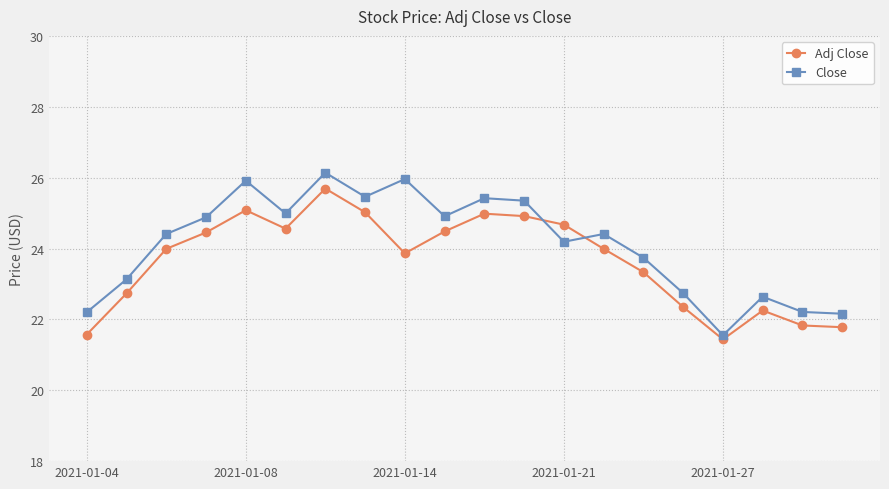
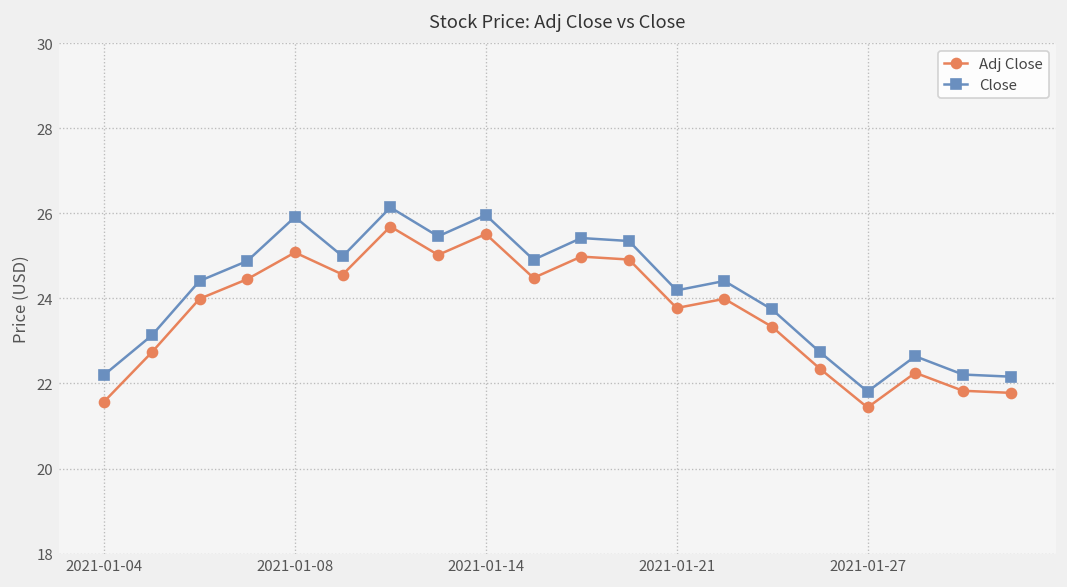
  {
    "Adj Close": {
      "2021-01-04": 21.6,
      "2021-01-08": 25.1,
-     "2021-01-14": 23.9,
-     "2021-01-21": 24.7,
+     "2021-01-14": 25.5,
+     "2021-01-21": 23.8,
      "2021-01-27": 21.4
    },
    "Close": {
      "2021-01-04": 22.2,
      "2021-01-08": 25.9,
      "2021-01-14": 26.0,
      "2021-01-21": 24.2,
-     "2021-01-27": 21.6
+     "2021-01-27": 21.8
    }
  }
